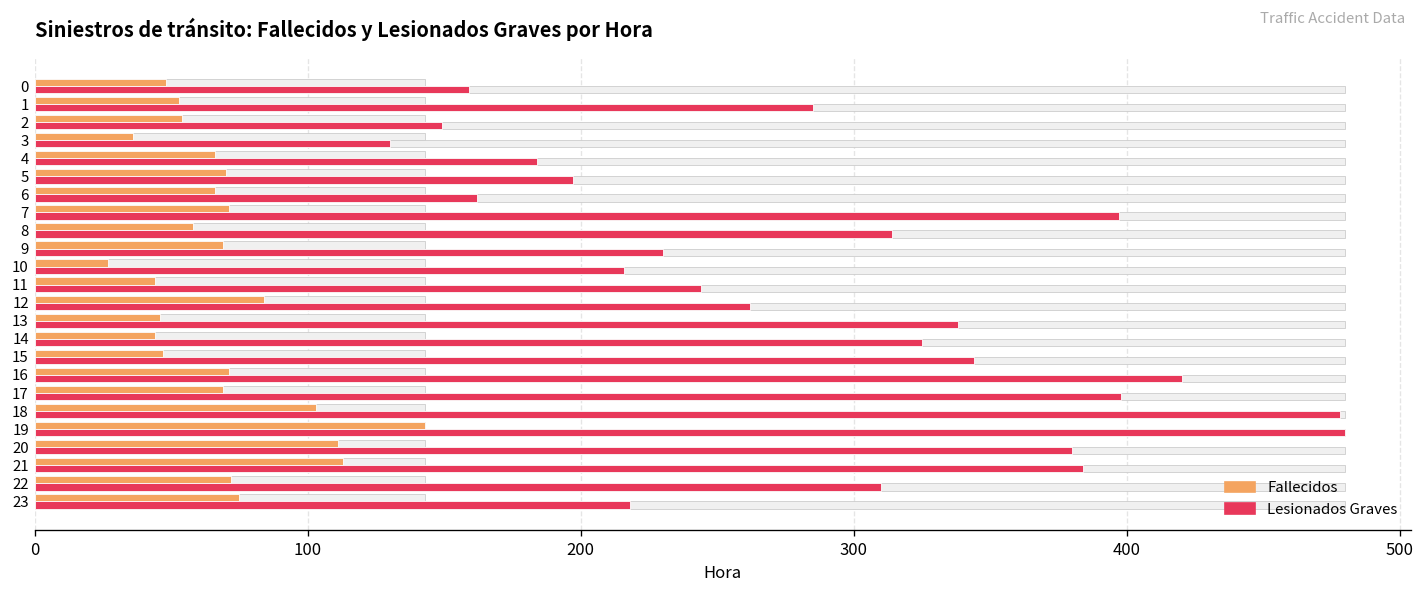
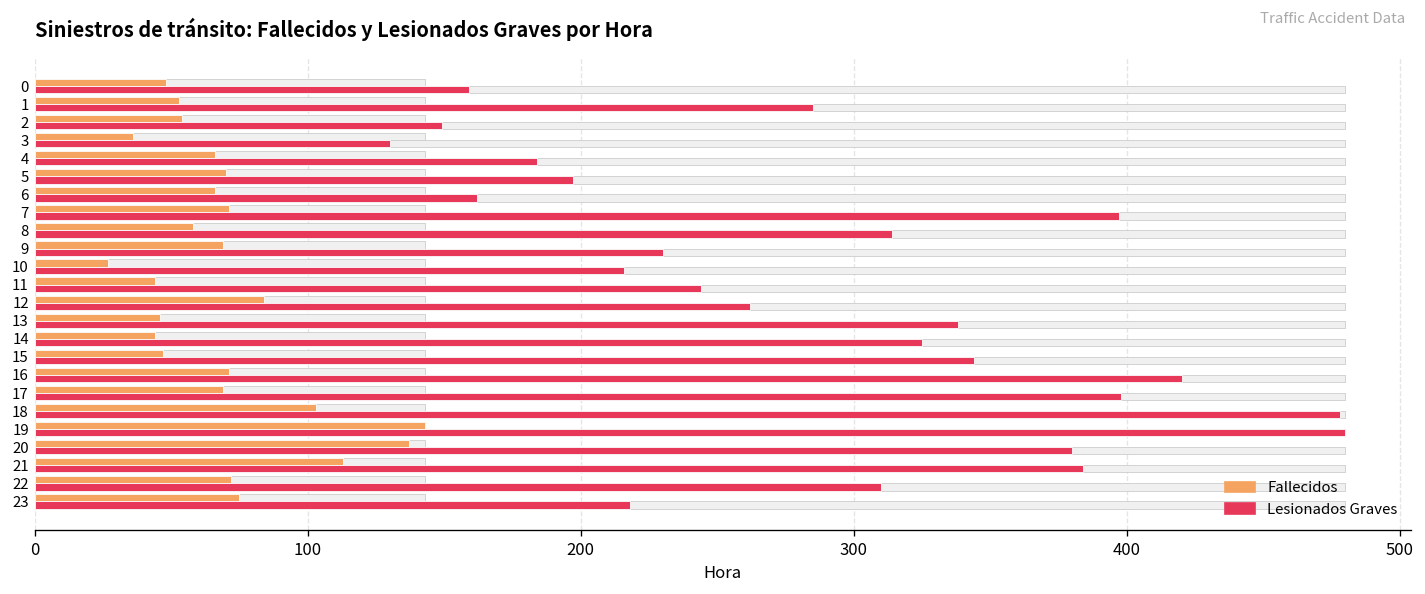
  {
    "Fallecidos": {
      "19": 143,
-     "20": 111
+     "20": 137
    },
    "Lesionados Graves": {
      "19": 480
    }
  }
